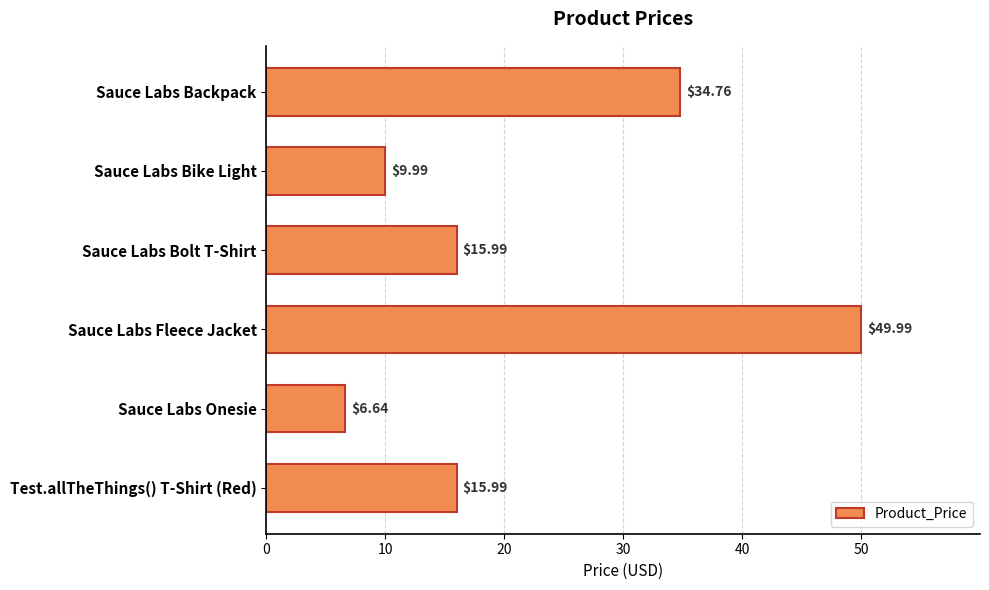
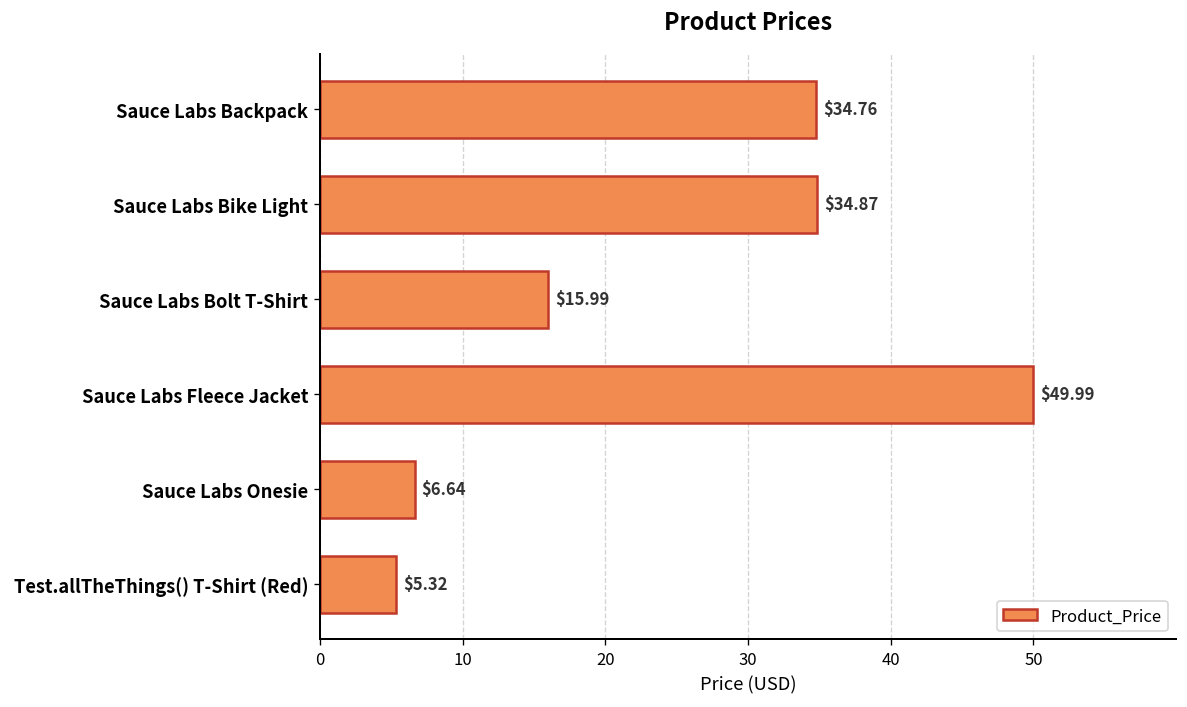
  {
    "Sauce Labs Backpack": "$34.76",
-   "Sauce Labs Bike Light": "$9.99",
+   "Sauce Labs Bike Light": "$34.87",
    "Sauce Labs Bolt T-Shirt": "$15.99",
    "Sauce Labs Fleece Jacket": "$49.99",
    "Sauce Labs Onesie": "$6.64",
-   "Test.allTheThings() T-Shirt (Red)": "$15.99"
+   "Test.allTheThings() T-Shirt (Red)": "$5.32"
  }
